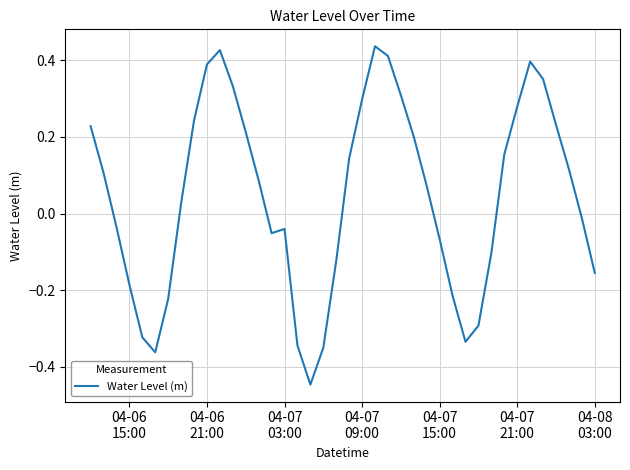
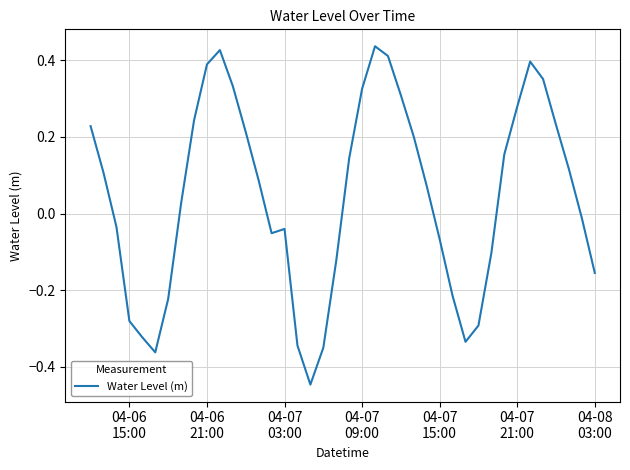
  {
-   "04-06 15:00": -0.19,
+   "04-06 15:00": -0.28,
    "04-06 21:00": 0.39,
    "04-07 03:00": -0.04,
-   "04-07 09:00": 0.30,
+   "04-07 09:00": 0.33,
    "04-07 15:00": -0.07,
    "04-07 21:00": 0.28,
    "04-08 03:00": -0.15
  }
